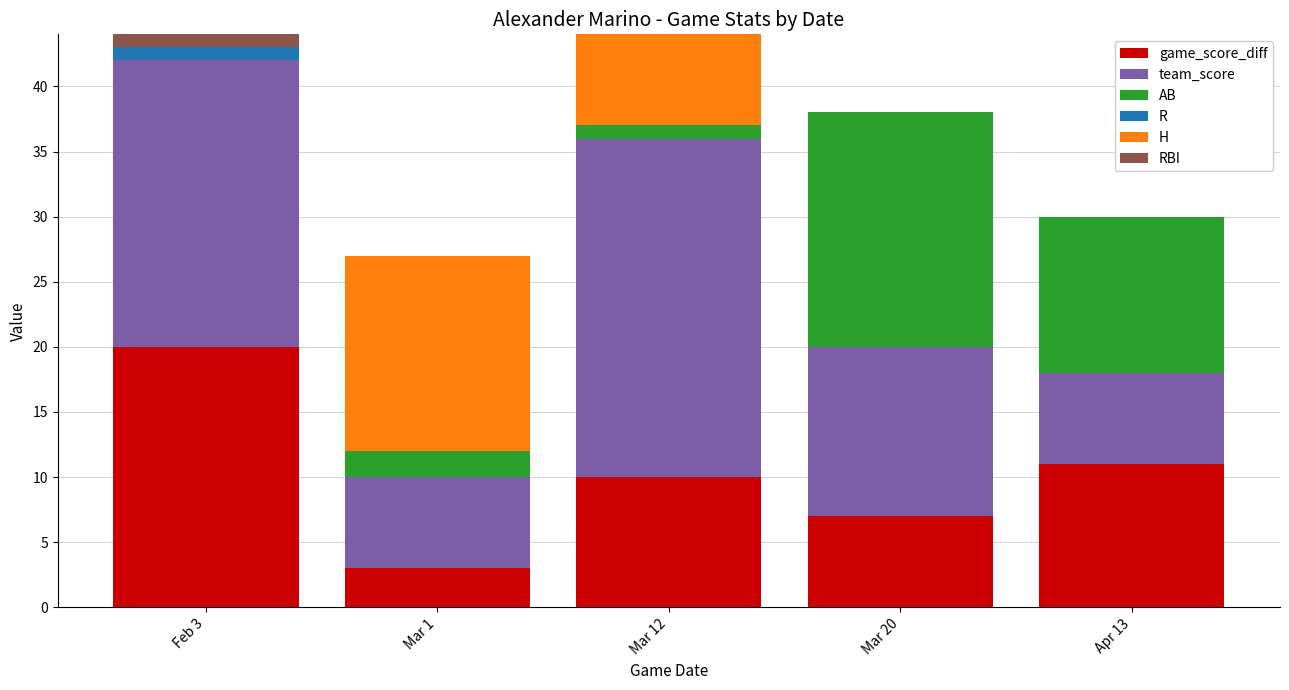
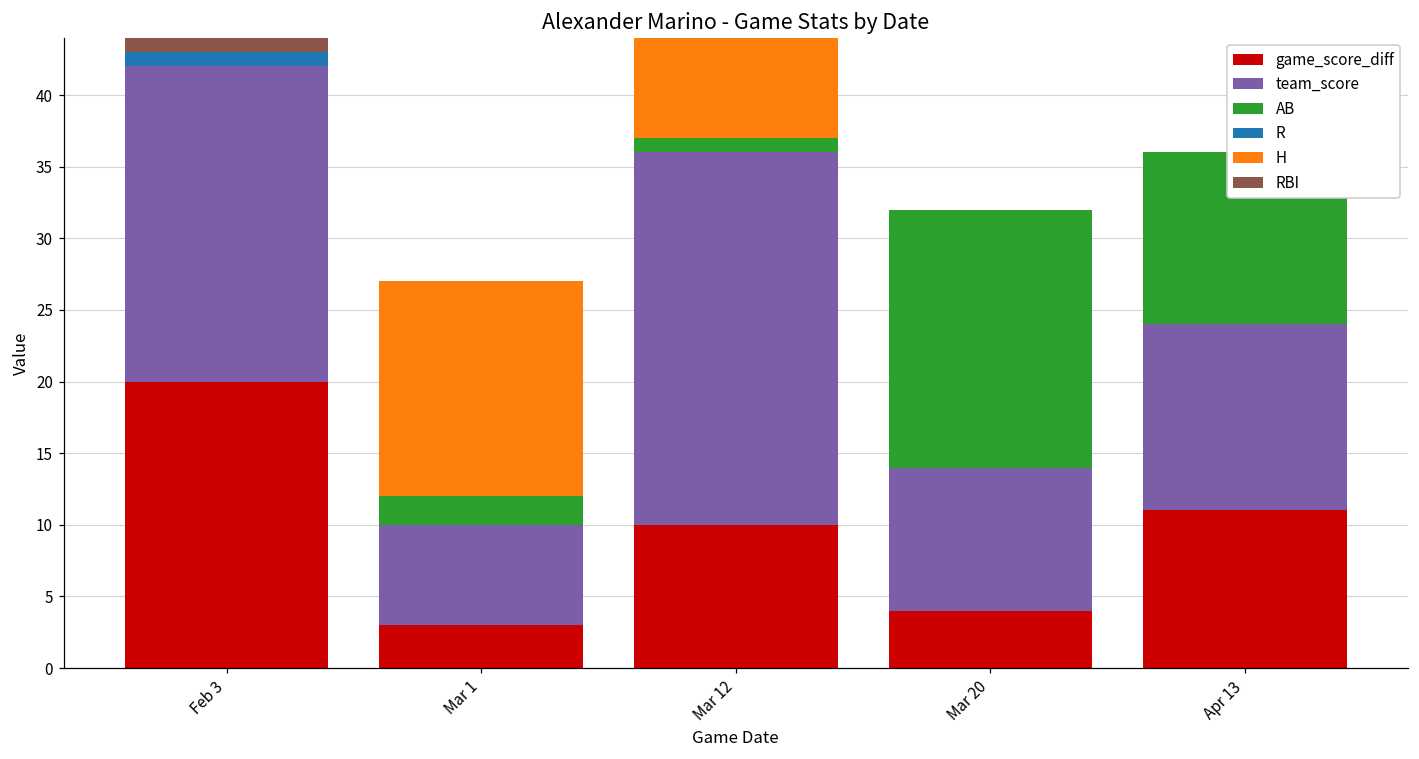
  {
    "game_score_diff": {
      "Feb 3": 20,
      "Mar 1": 3,
      "Mar 12": 10,
-     "Mar 20": 7,
+     "Mar 20": 4,
      "Apr 13": 11
    },
    "team_score": {
      "Feb 3": 22,
      "Mar 1": 7,
      "Mar 12": 26,
-     "Mar 20": 13,
-     "Apr 13": 7
+     "Mar 20": 10,
+     "Apr 13": 13
    },
    "AB": {
      "Feb 3": 0,
      "Mar 1": 2,
      "Mar 12": 1,
      "Mar 20": 18
    },
    "R": {
      "Feb 3": 1,
      "Mar 1": 0,
      "Mar 12": 0,
      "Mar 20": 0
    },
    "H": {
      "Feb 3": 0,
      "Mar 1": 15,
      "Mar 12": 7,
      "Mar 20": 0
    },
    "RBI": {
      "Feb 3": 1,
      "Mar 1": 0,
      "Mar 12": 0,
      "Mar 20": 0
    }
  }
